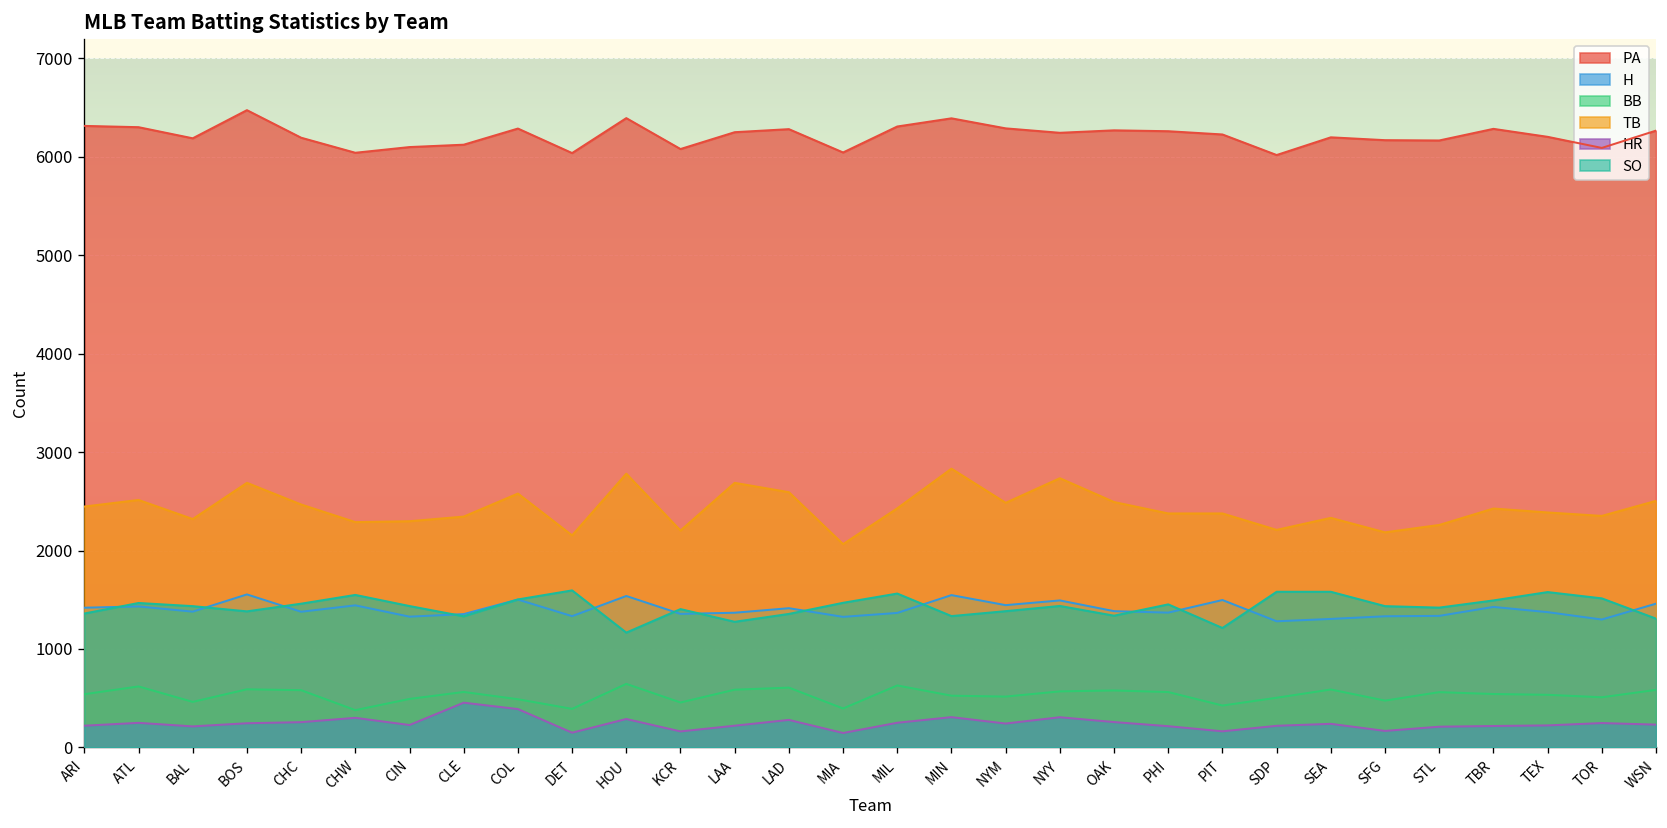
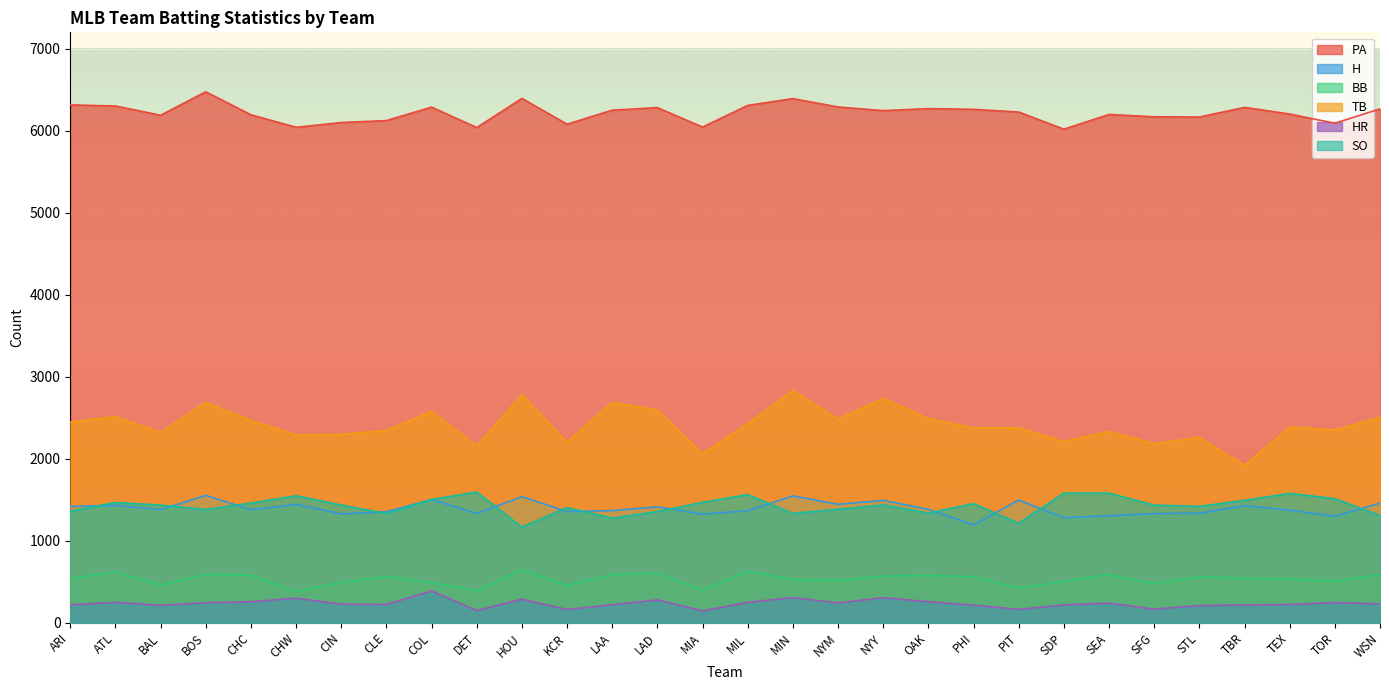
  {
    "PA": {
      "ARI": 6300,
      "ATL": 6300,
      "BAL": 6200,
      "BOS": 6500,
      "CHC": 6200,
      "CHW": 6000,
      "CIN": 6100,
      "CLE": 6100,
      "COL": 6300,
      "DET": 6000,
      "HOU": 6400,
      "KCR": 6100,
      "LAA": 6300,
      "LAD": 6300,
      "MIA": 6000,
      "MIL": 6300,
      "MIN": 6400,
      "NYM": 6300,
      "NYY": 6200,
      "OAK": 6300,
      "PHI": 6300,
      "PIT": 6200,
      "SDP": 6000,
      "SEA": 6200,
      "SFG": 6200,
      "STL": 6200,
      "TBR": 6300,
      "TEX": 6200,
      "WSN": 6300
    },
    "H": {
      "ARI": 1400,
      "ATL": 1400,
      "BAL": 1400,
      "BOS": 1600,
      "CHC": 1400,
      "CHW": 1400,
      "CIN": 1300,
      "DET": 1300,
      "HOU": 1500,
      "KCR": 1400,
      "LAA": 1400,
      "LAD": 1400,
      "MIA": 1300,
      "MIL": 1400,
      "MIN": 1500,
      "NYM": 1400,
      "NYY": 1500,
      "OAK": 1400,
-     "PHI": 1400,
+     "PHI": 1200,
      "PIT": 1500,
      "SDP": 1300,
      "SEA": 1300,
      "SFG": 1300,
      "STL": 1300,
      "TBR": 1400,
      "TEX": 1400,
      "TOR": 1300,
      "WSN": 1500
    },
    "TB": {
      "ARI": 2400,
      "ATL": 2500,
      "BAL": 2300,
      "BOS": 2700,
      "CHC": 2500,
      "CHW": 2300,
      "CIN": 2300,
      "CLE": 2300,
      "COL": 2600,
      "DET": 2200,
      "HOU": 2800,
      "KCR": 2200,
      "LAA": 2700,
      "LAD": 2600,
      "MIA": 2100,
      "MIL": 2400,
      "MIN": 2800,
      "NYM": 2500,
      "NYY": 2700,
      "OAK": 2500,
      "PHI": 2400,
      "PIT": 2400,
      "SDP": 2200,
      "SEA": 2300,
      "SFG": 2200,
      "STL": 2300,
-     "TBR": 2400,
+     "TBR": 1900,
      "TEX": 2400,
      "TOR": 2400,
      "WSN": 2500
    },
    "HR": {
      "ARI": 200,
      "ATL": 200,
      "BAL": 200,
      "BOS": 200,
      "CHC": 300,
      "CHW": 300,
      "CIN": 200,
-     "CLE": 500,
+     "CLE": 200,
      "COL": 400,
      "DET": 100,
      "HOU": 300,
      "KCR": 200,
      "LAA": 200,
      "LAD": 300,
      "MIA": 100,
      "MIL": 300,
      "MIN": 300,
      "NYM": 200,
      "NYY": 300,
      "OAK": 300,
      "PHI": 200,
      "PIT": 200,
      "SDP": 200,
      "SEA": 200,
      "SFG": 200,
      "STL": 200,
      "TBR": 200,
      "TEX": 200,
      "TOR": 200,
      "WSN": 200
    }
  }
